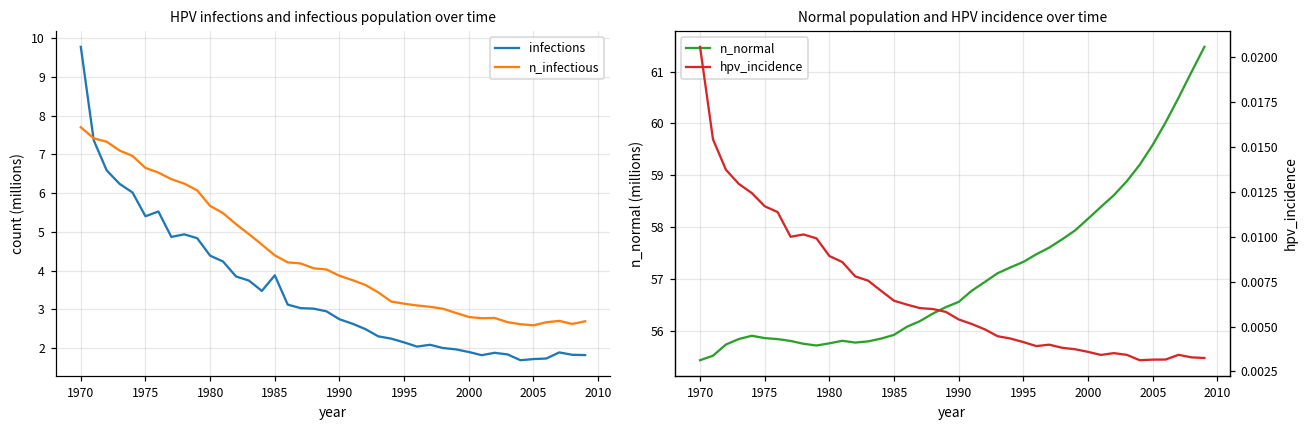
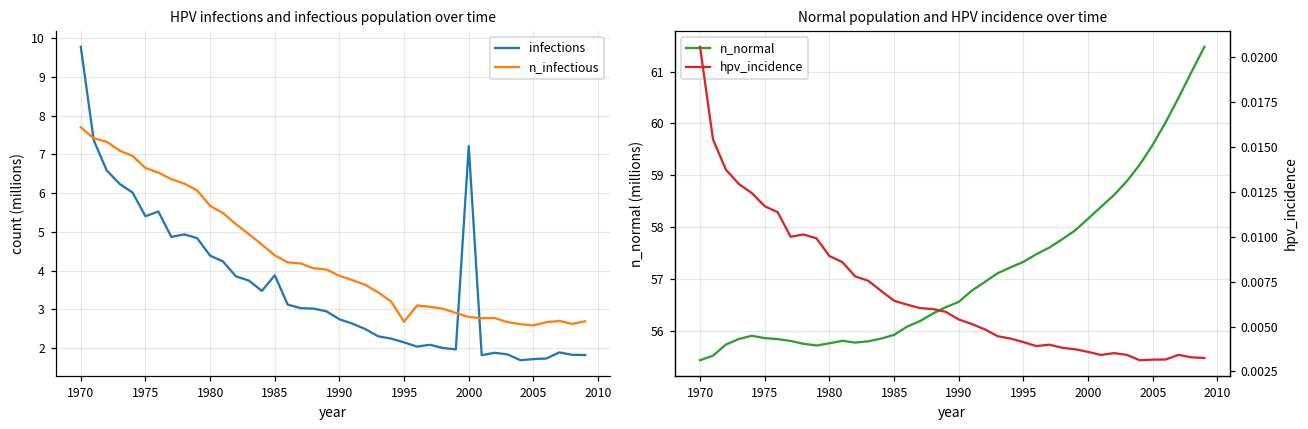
  {
    "HPV infections and infectious population over time": {
      "infections": {
        "1970": 9.8,
        "1975": 5.4,
        "1980": 4.4,
        "1985": 3.9,
        "1990": 2.7,
        "1995": 2.1,
-       "2000": 1.9,
+       "2000": 7.2,
        "2005": 1.7
      },
      "n_infectious": {
        "1970": 7.7,
        "1975": 6.7,
        "1980": 5.7,
        "1985": 4.4,
        "1990": 3.9,
-       "1995": 3.1,
+       "1995": 2.7,
        "2000": 2.8,
        "2005": 2.6
      }
    }
  }
